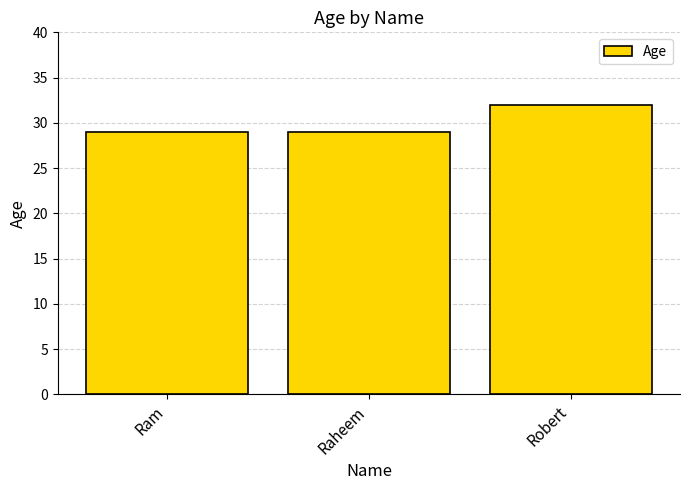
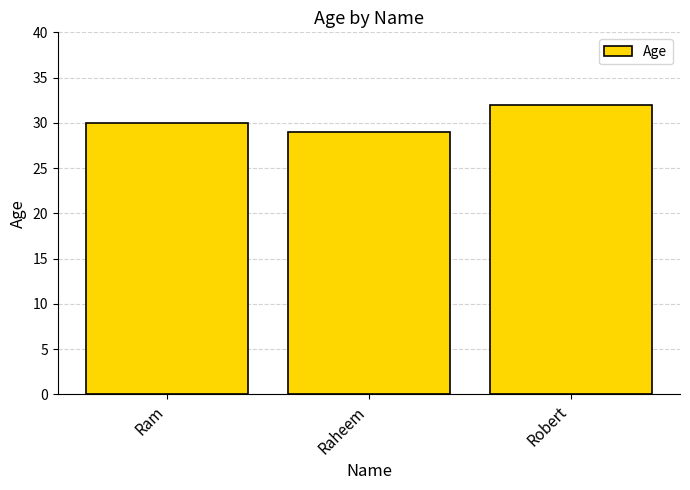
  {
-   "Ram": 29,
+   "Ram": 30,
    "Raheem": 29,
    "Robert": 32
  }
